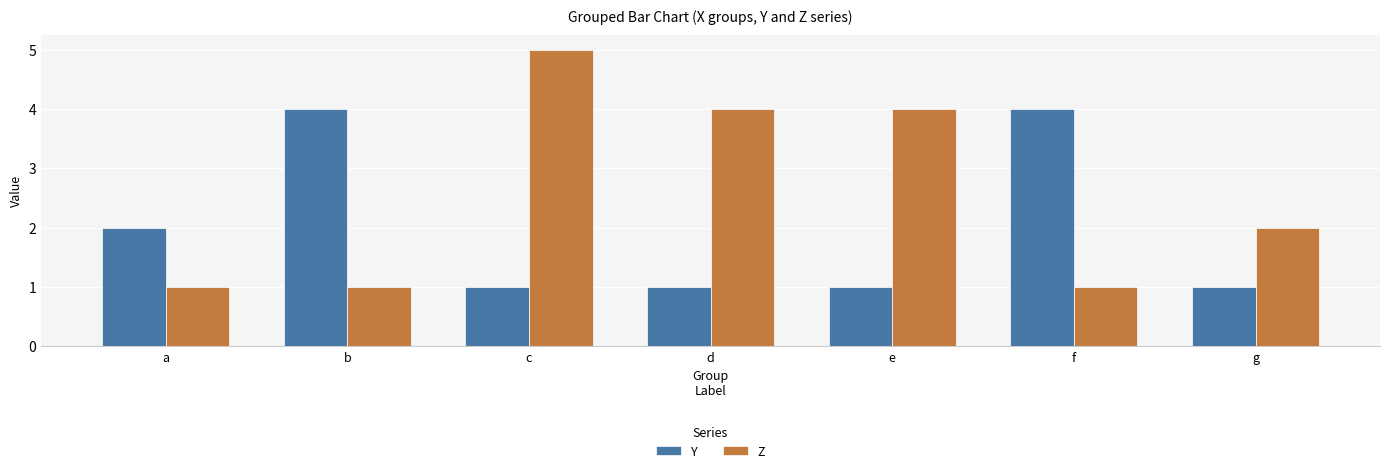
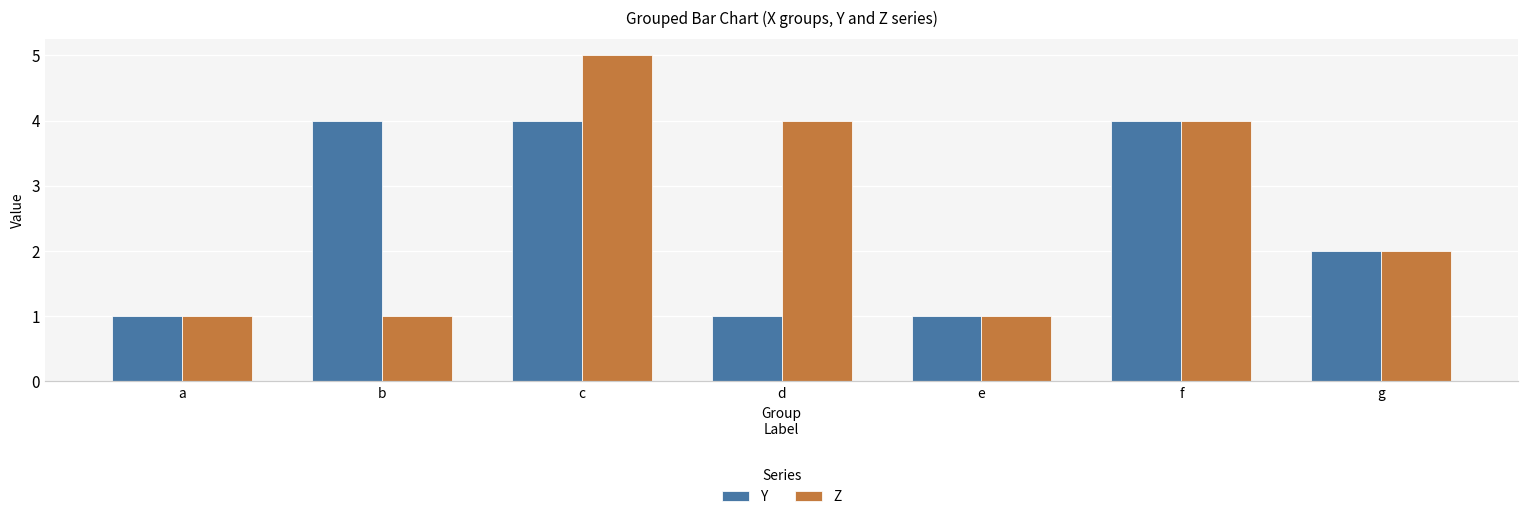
  {
    "Y": {
-     "a": 2,
+     "a": 1,
      "b": 4,
-     "c": 1,
+     "c": 4,
      "d": 1,
      "e": 1,
      "f": 4,
-     "g": 1
+     "g": 2
    },
    "Z": {
      "a": 1,
      "b": 1,
      "c": 5,
      "d": 4,
-     "e": 4,
-     "f": 1,
+     "e": 1,
+     "f": 4,
      "g": 2
    }
  }
